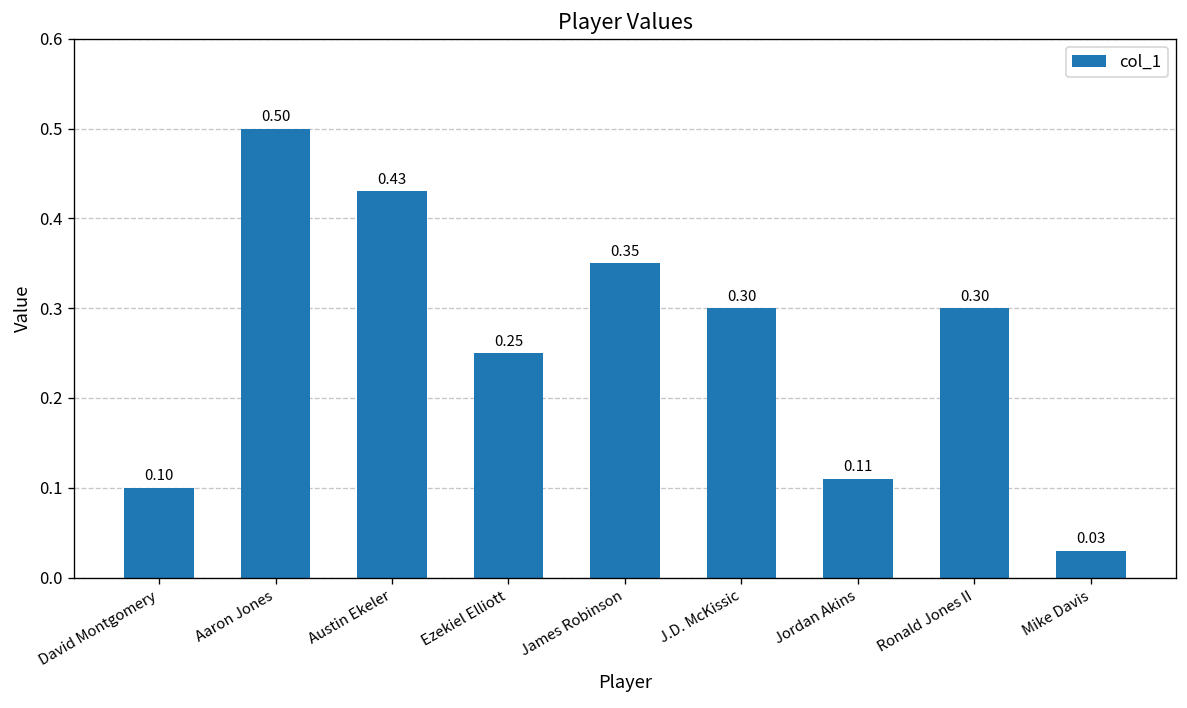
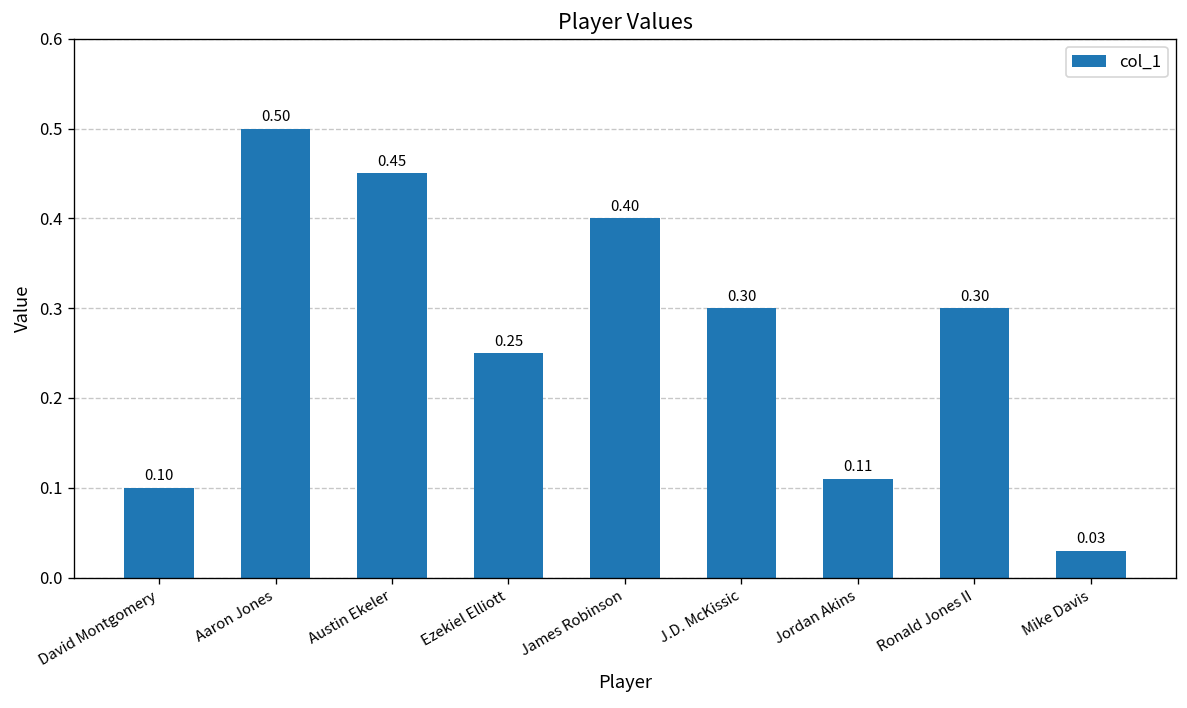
  {
    "David Montgomery": 0.10,
    "Aaron Jones": 0.50,
-   "Austin Ekeler": 0.43,
+   "Austin Ekeler": 0.45,
    "Ezekiel Elliott": 0.25,
-   "James Robinson": 0.35,
+   "James Robinson": 0.40,
    "J.D. McKissic": 0.30,
    "Jordan Akins": 0.11,
    "Ronald Jones II": 0.30,
    "Mike Davis": 0.03
  }
